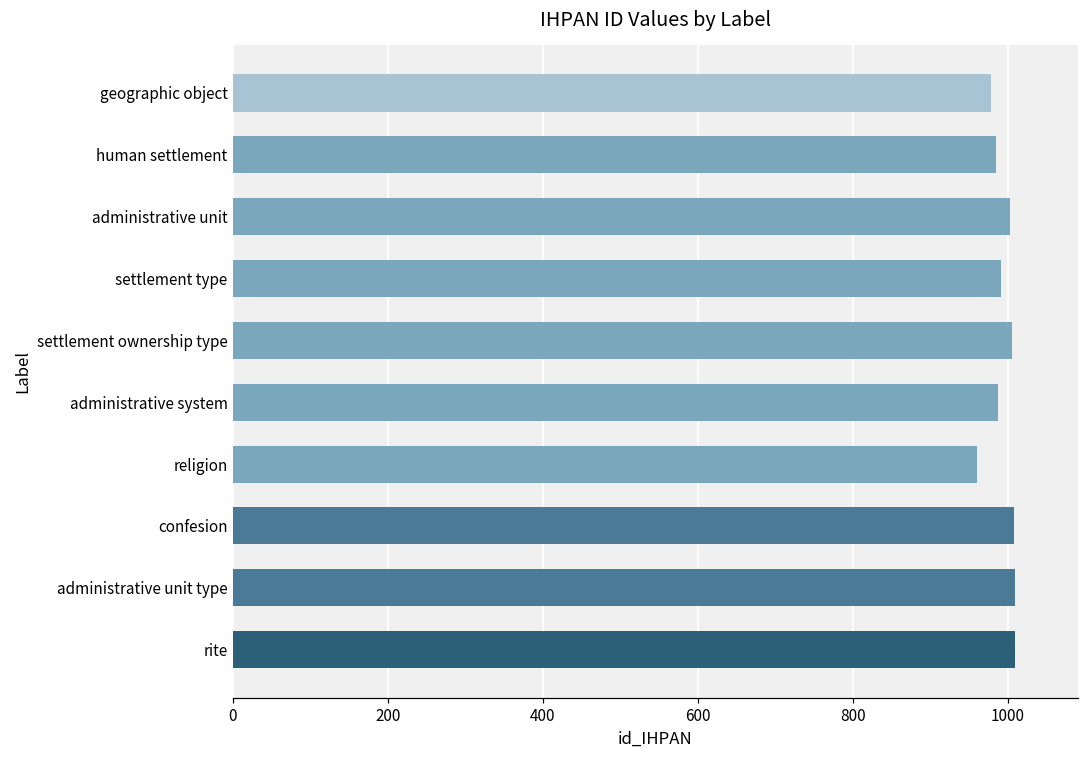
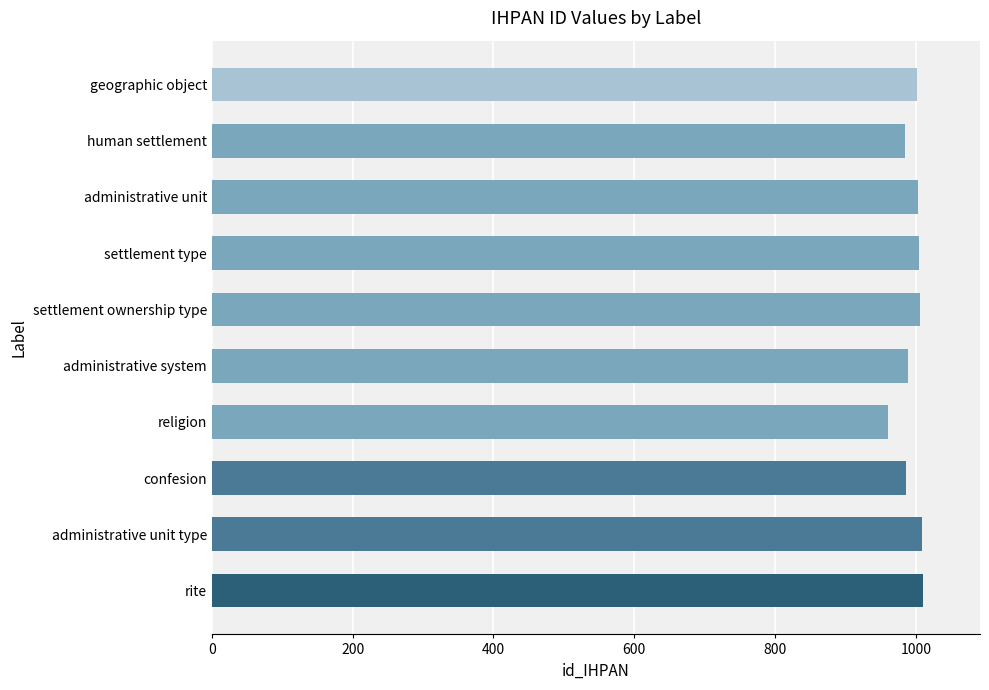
  {
-   "geographic object": 980,
+   "geographic object": 1000,
    "human settlement": 990,
    "administrative unit": 1000,
-   "settlement type": 990,
+   "settlement type": 1000,
    "settlement ownership type": 1010,
    "administrative system": 990,
    "religion": 960,
-   "confesion": 1010,
+   "confesion": 990,
    "administrative unit type": 1010,
    "rite": 1010
  }
